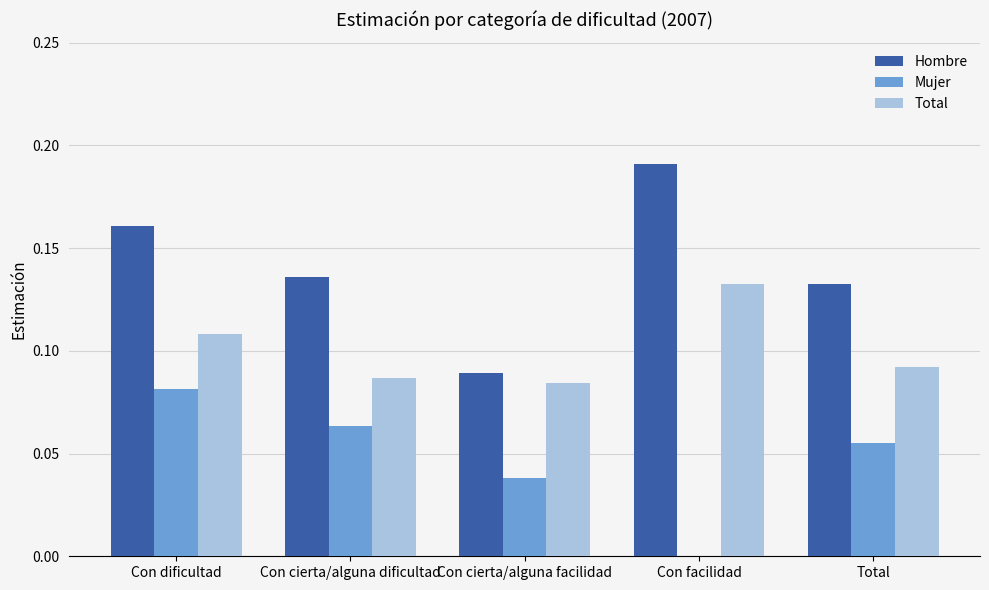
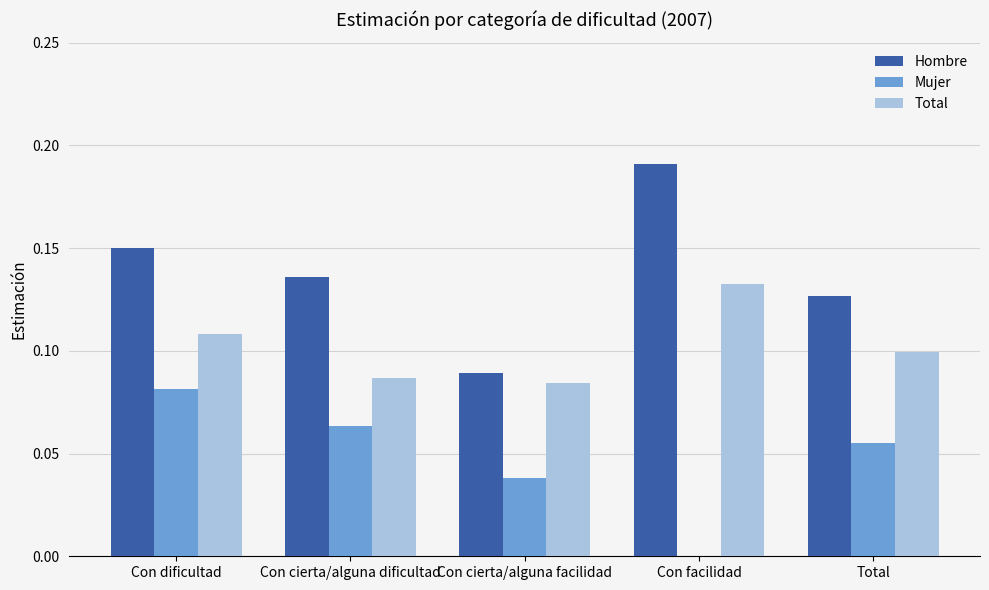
  {
    "Hombre": {
-     "Con dificultad": 0.161,
+     "Con dificultad": 0.150,
      "Con cierta/alguna dificultad": 0.136,
      "Con cierta/alguna facilidad": 0.089,
      "Con facilidad": 0.191,
-     "Total": 0.132
+     "Total": 0.127
    },
    "Mujer": {
      "Con dificultad": 0.081,
      "Con cierta/alguna dificultad": 0.063,
      "Con cierta/alguna facilidad": 0.038,
      "Con facilidad": 0.000,
      "Total": 0.055
    },
    "Total": {
      "Con dificultad": 0.108,
      "Con cierta/alguna dificultad": 0.087,
      "Con cierta/alguna facilidad": 0.084,
      "Con facilidad": 0.132,
-     "Total": 0.092
+     "Total": 0.099
    }
  }
